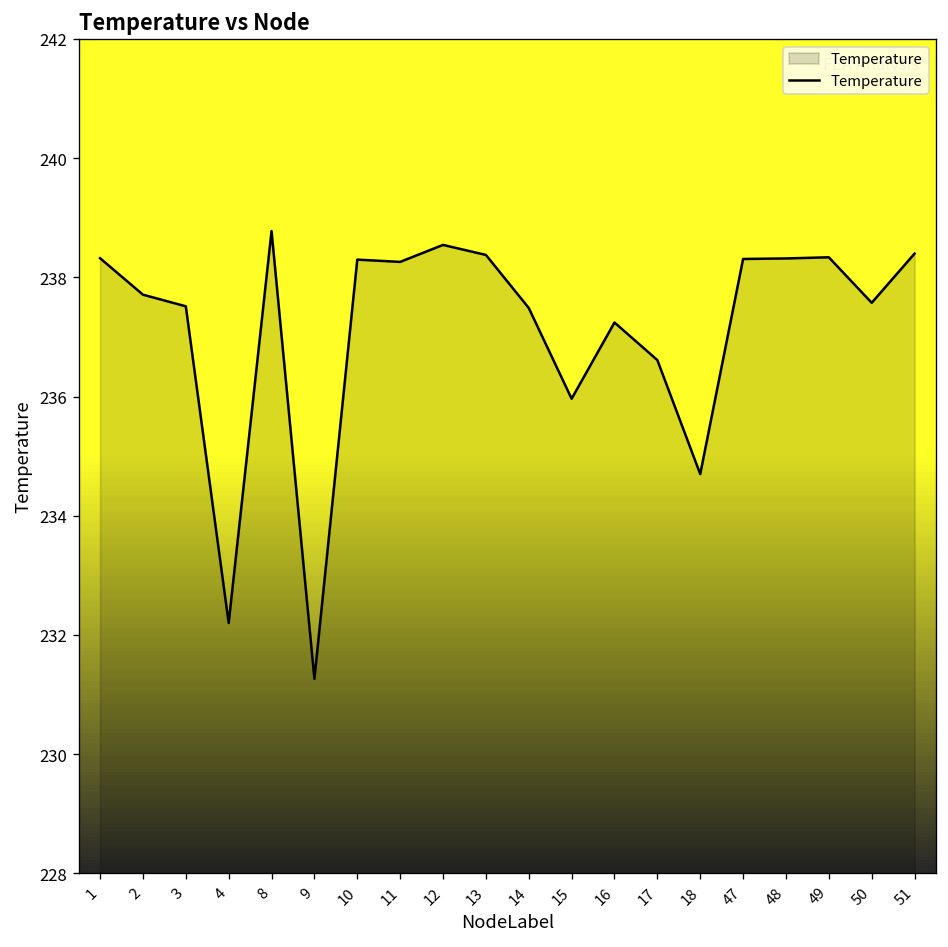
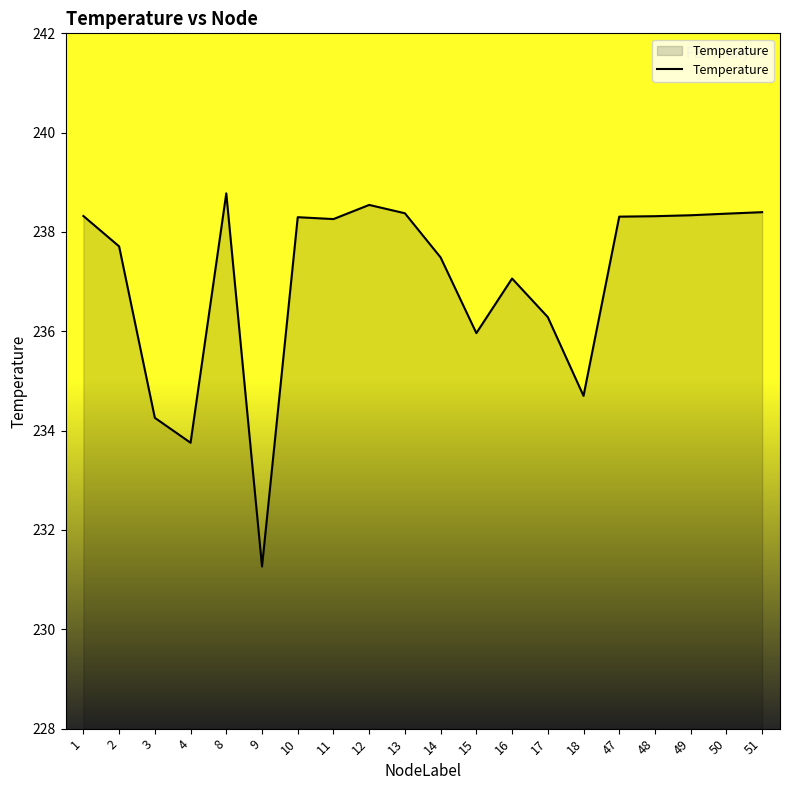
  {
    "1": 238.3,
    "2": 237.7,
-   "3": 237.5,
-   "4": 232.2,
+   "3": 234.3,
+   "4": 233.8,
    "8": 238.8,
    "9": 231.3,
    "10": 238.3,
    "11": 238.3,
    "12": 238.5,
    "13": 238.4,
    "14": 237.5,
    "15": 236.0,
-   "16": 237.2,
-   "17": 236.6,
+   "16": 237.1,
+   "17": 236.3,
    "18": 234.7,
    "47": 238.3,
    "48": 238.3,
    "49": 238.3,
-   "50": 237.6,
+   "50": 238.4,
    "51": 238.4
  }
